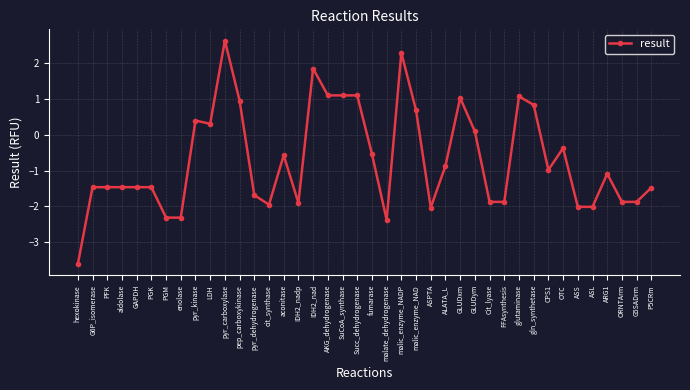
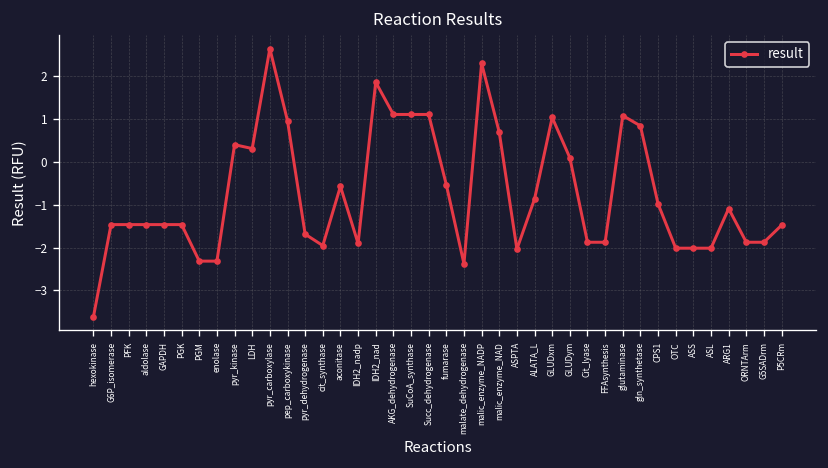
  {
    "hexokinase": -3.6,
    "G6P_isomerase": -1.5,
    "PFK": -1.5,
    "aldolase": -1.5,
    "GAPDH": -1.5,
    "PGK": -1.5,
    "PGM": -2.3,
    "enolase": -2.3,
    "pyr_kinase": 0.4,
    "LDH": 0.3,
    "pyr_carboxylase": 2.6,
    "pep_carboxykinase": 1.0,
    "pyr_dehydrogenase": -1.7,
    "cit_synthase": -2.0,
    "aconitase": -0.6,
    "IDH2_nadp": -1.9,
    "IDH2_nad": 1.9,
    "AKG_dehydrogenase": 1.1,
    "SuCoA_synthase": 1.1,
    "Succ_dehydrogenase": 1.1,
    "fumarase": -0.5,
    "malate_dehydrogenase": -2.4,
    "malic_enzyme_NADP": 2.3,
    "malic_enzyme_NAD": 0.7,
    "ASPTA": -2.0,
    "ALATA_L": -0.9,
    "GLUDxm": 1.0,
    "GLUDym": 0.1,
    "Cit_lyase": -1.9,
    "FFAsynthesis": -1.9,
    "glutaminase": 1.1,
    "gln_synthetase": 0.8,
    "CPS1": -1.0,
-   "OTC": -0.4,
+   "OTC": -2.0,
    "ASS": -2.0,
    "ASL": -2.0,
    "ARG1": -1.1,
    "ORNTArm": -1.9,
    "G5SADrm": -1.9,
    "P5CRm": -1.5
  }
